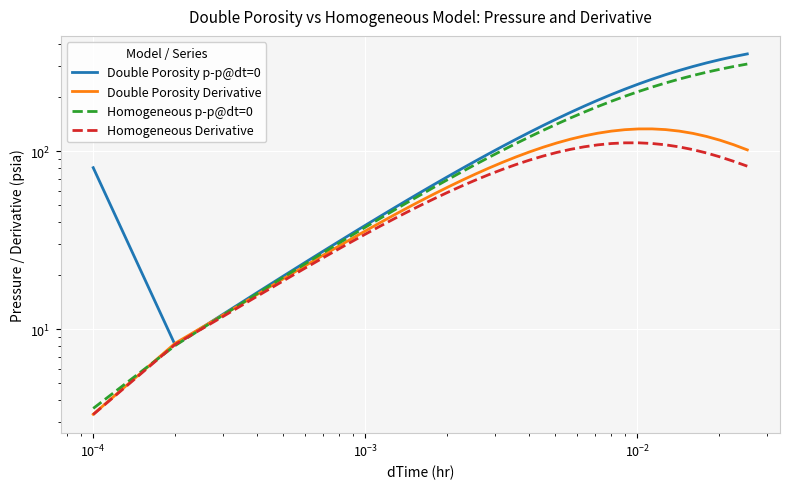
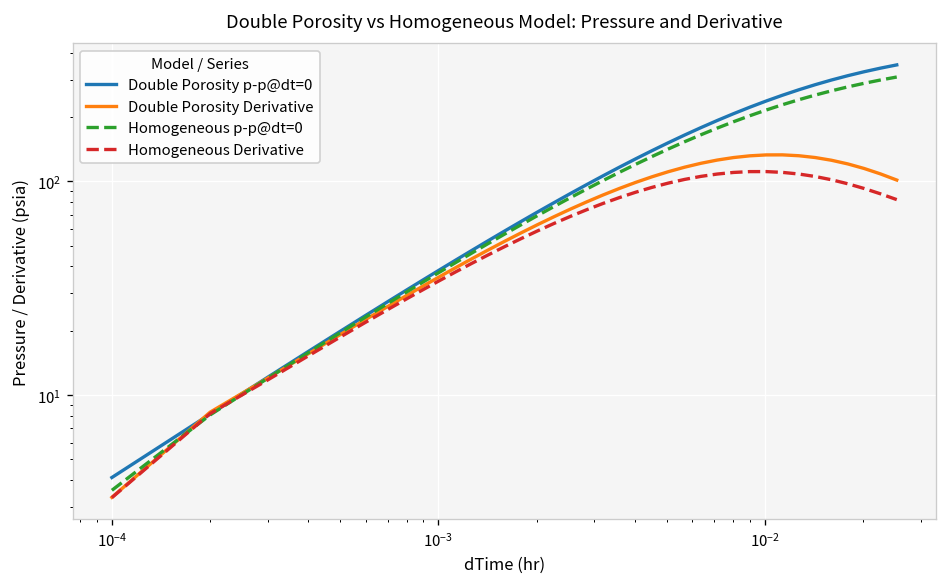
  {
    "Double Porosity p-p@dt=0": {
-     "10^-4": 80
+     "10^-4": 4.1
    },
    "Homogeneous p-p@dt=0": {
      "10^-4": 3.6
    }
  }
